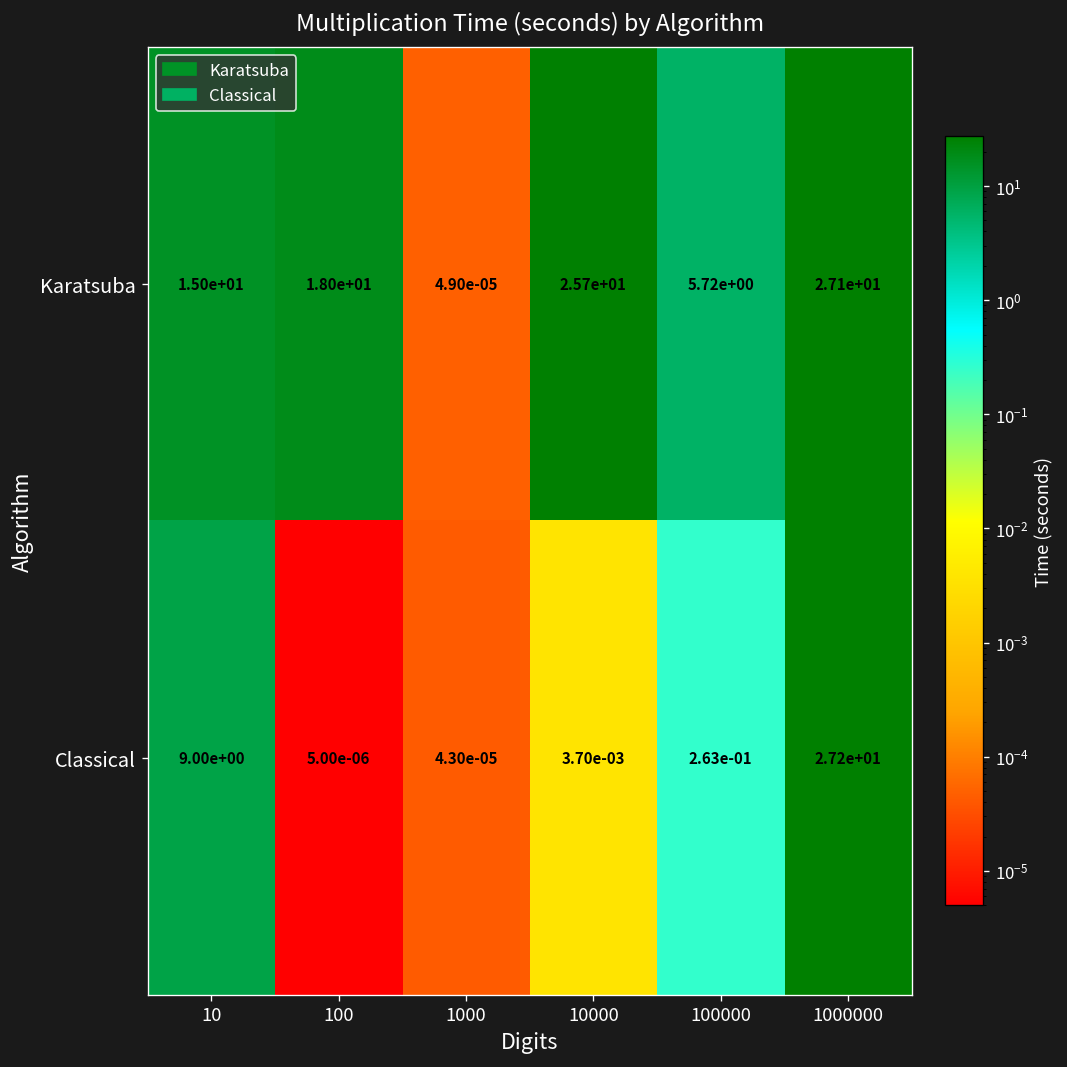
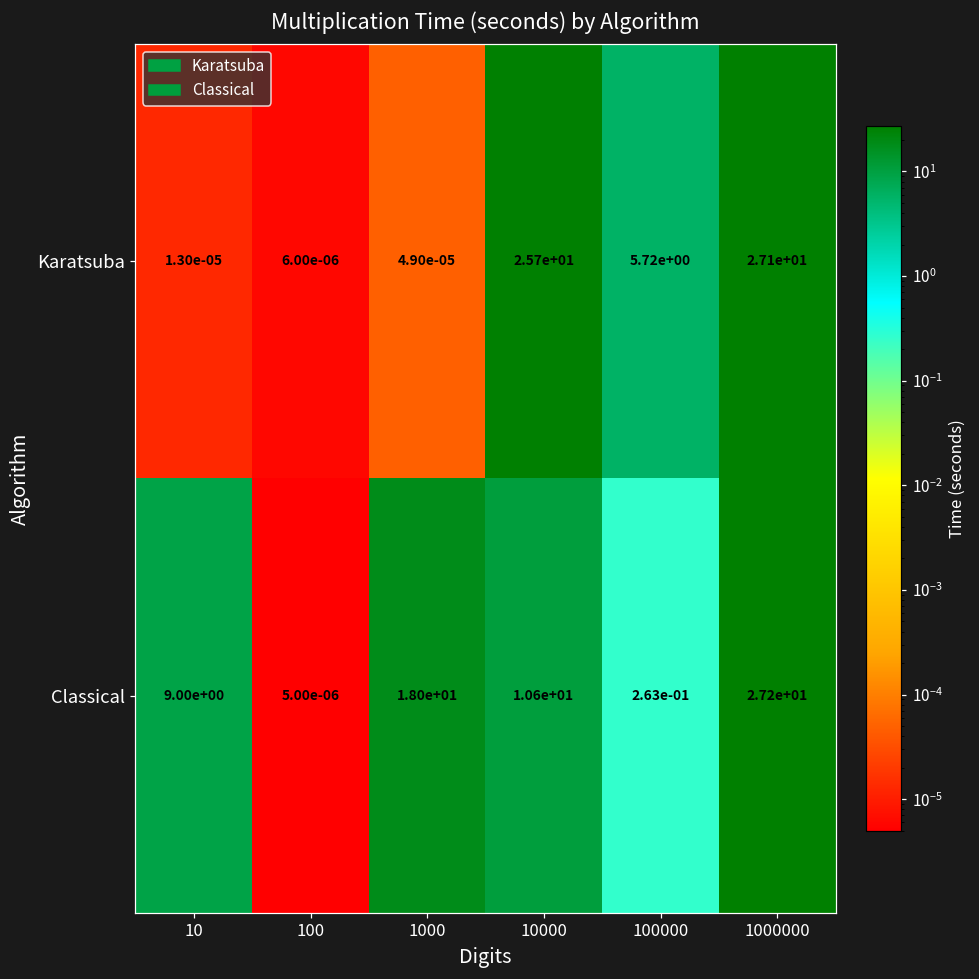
  {
    "Karatsuba": {
-     "10": "1.50e+01",
-     "100": "1.80e+01",
+     "10": "1.30e-05",
+     "100": "6.00e-06",
      "1000": "4.90e-05",
      "10000": "2.57e+01",
      "100000": "5.72e+00",
      "1000000": "2.71e+01"
    },
    "Classical": {
      "10": "9.00e+00",
      "100": "5.00e-06",
-     "1000": "4.30e-05",
-     "10000": "3.70e-03",
+     "1000": "1.80e+01",
+     "10000": "1.06e+01",
      "100000": "2.63e-01",
      "1000000": "2.72e+01"
    }
  }
